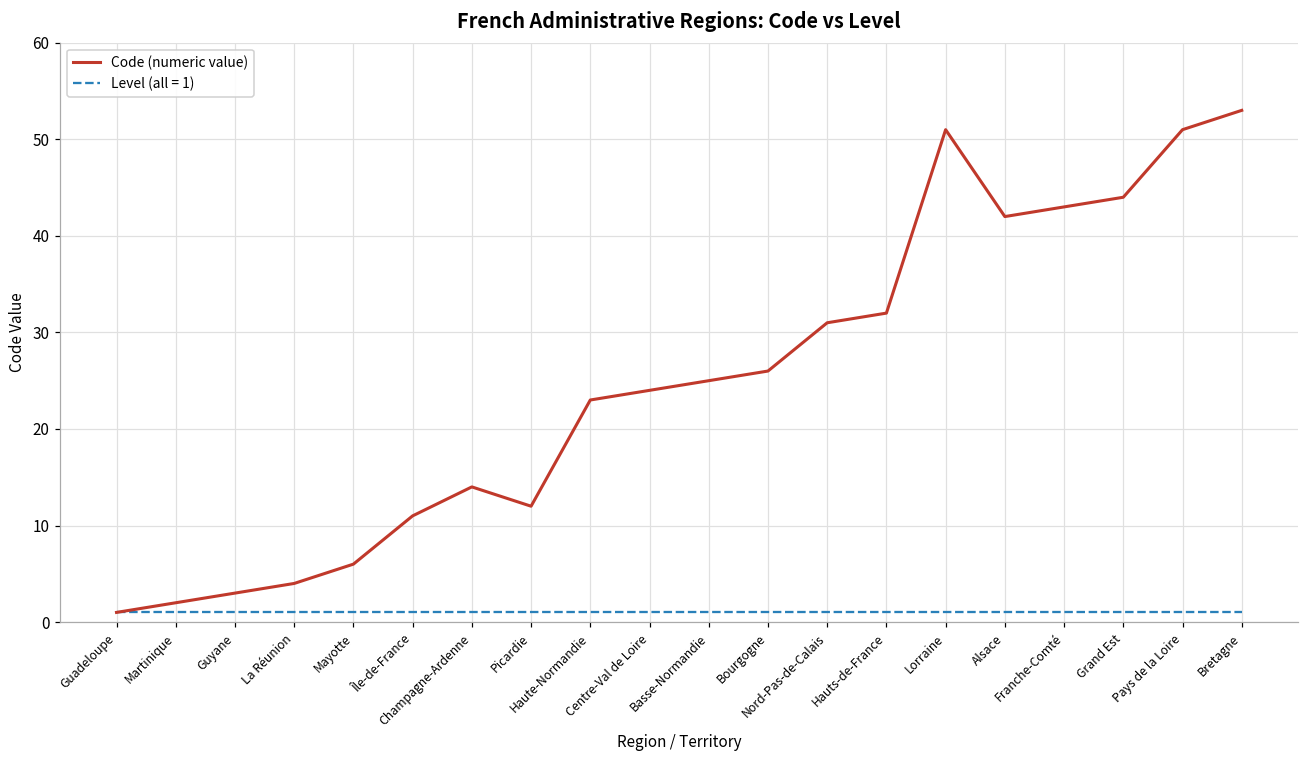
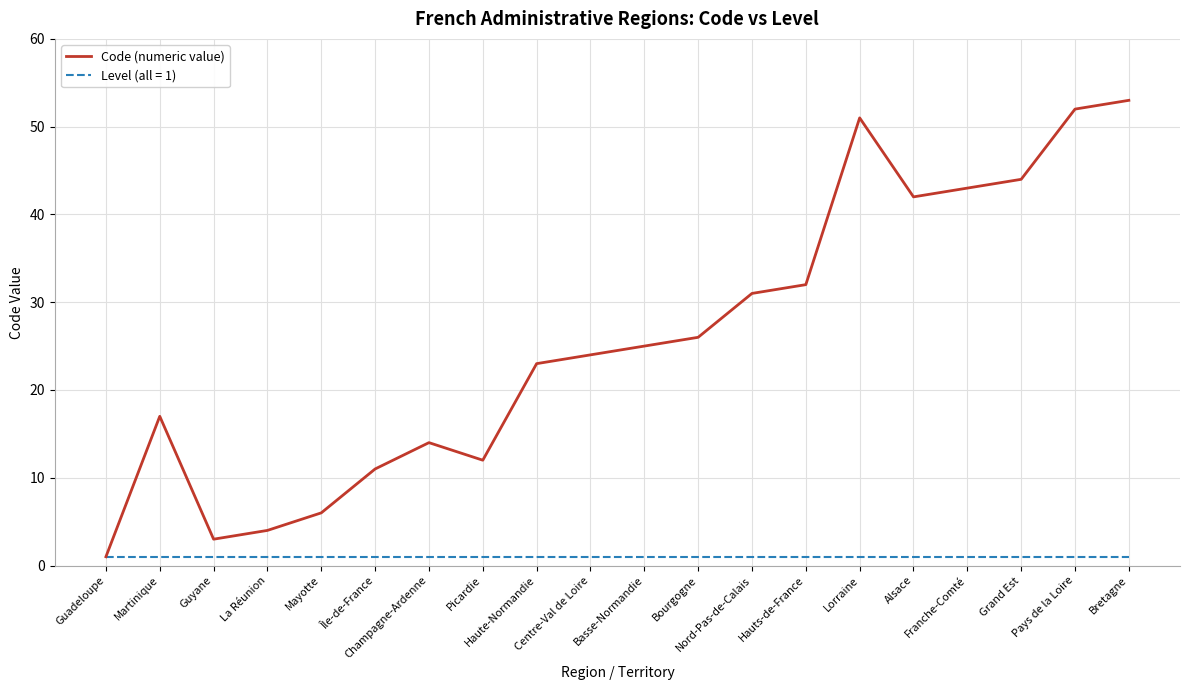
  {
    "Code (numeric value)": {
-     "Martinique": 2,
+     "Martinique": 17,
      "Guyane": 3,
      "La Réunion": 4,
      "Mayotte": 6,
      "Île-de-France": 11,
      "Champagne-Ardenne": 14,
      "Picardie": 12,
      "Haute-Normandie": 23,
      "Centre-Val de Loire": 24,
      "Basse-Normandie": 25,
      "Bourgogne": 26,
      "Nord-Pas-de-Calais": 31,
      "Hauts-de-France": 32,
      "Lorraine": 51,
      "Alsace": 42,
      "Franche-Comté": 43,
      "Grand Est": 44,
-     "Pays de la Loire": 51,
+     "Pays de la Loire": 52,
      "Bretagne": 53
    },
    "Level (all = 1)": {
      "Martinique": 1,
      "Guyane": 1,
      "La Réunion": 1,
      "Mayotte": 1,
      "Île-de-France": 1,
      "Champagne-Ardenne": 1,
      "Picardie": 1,
      "Haute-Normandie": 1,
      "Centre-Val de Loire": 1,
      "Basse-Normandie": 1,
      "Bourgogne": 1,
      "Nord-Pas-de-Calais": 1,
      "Hauts-de-France": 1,
      "Lorraine": 1,
      "Alsace": 1,
      "Franche-Comté": 1,
      "Grand Est": 1,
      "Pays de la Loire": 1,
      "Bretagne": 1
    }
  }
